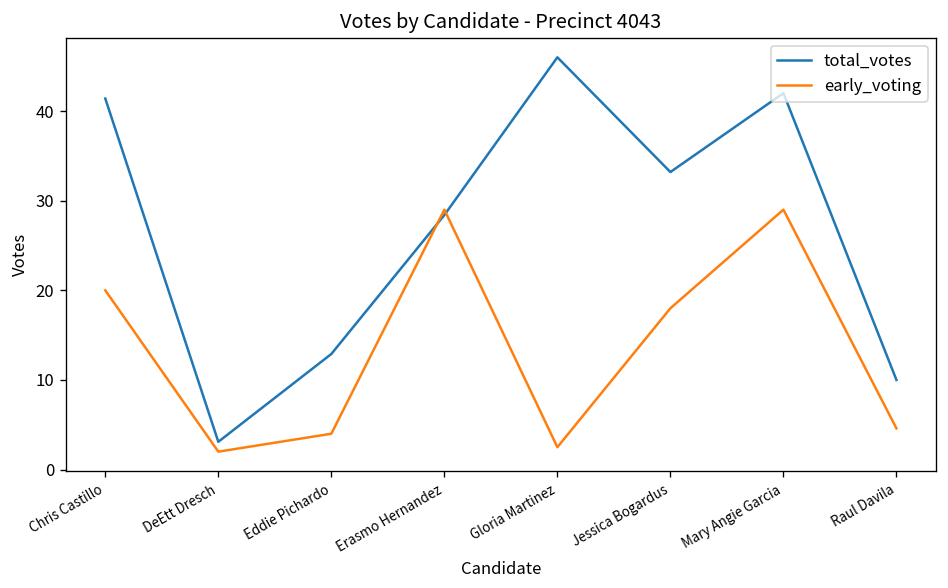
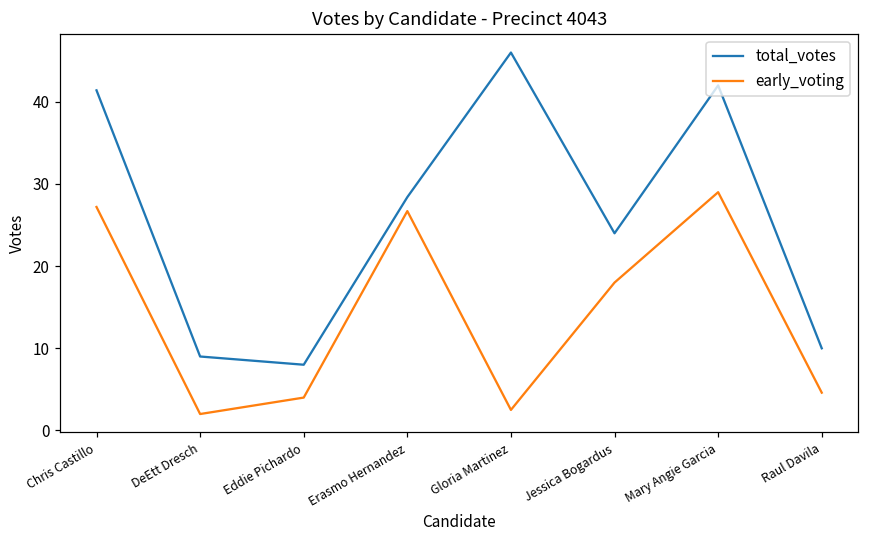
  {
    "total_votes": {
      "Chris Castillo": 41,
-     "DeEtt Dresch": 3,
-     "Eddie Pichardo": 13,
+     "DeEtt Dresch": 9,
+     "Eddie Pichardo": 8,
      "Erasmo Hernandez": 28,
      "Gloria Martinez": 46,
-     "Jessica Bogardus": 33,
+     "Jessica Bogardus": 24,
      "Raul Davila": 10
    },
    "early_voting": {
-     "Chris Castillo": 20,
+     "Chris Castillo": 27,
      "DeEtt Dresch": 2,
      "Eddie Pichardo": 4,
-     "Erasmo Hernandez": 29,
+     "Erasmo Hernandez": 27,
      "Gloria Martinez": 3,
      "Jessica Bogardus": 18,
      "Mary Angie Garcia": 29,
      "Raul Davila": 5
    }
  }
